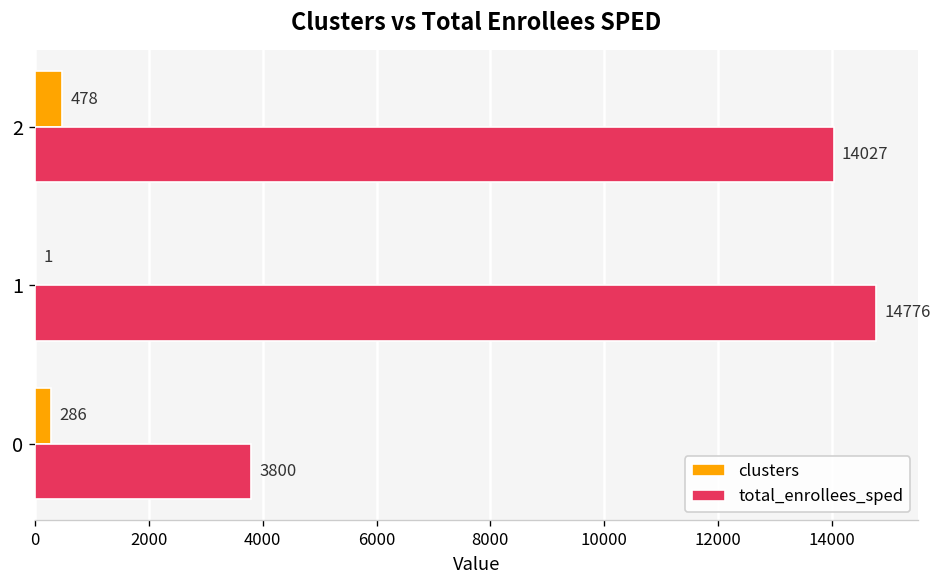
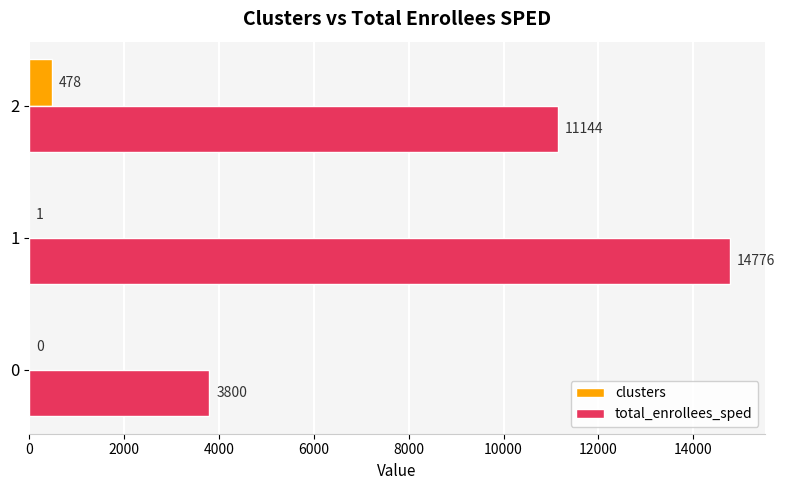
  {
    "clusters": {
      "2": 478,
      "1": 1,
-     "0": 286
+     "0": 0
    },
    "total_enrollees_sped": {
-     "2": 14027,
+     "2": 11144,
      "1": 14776,
      "0": 3800
    }
  }
